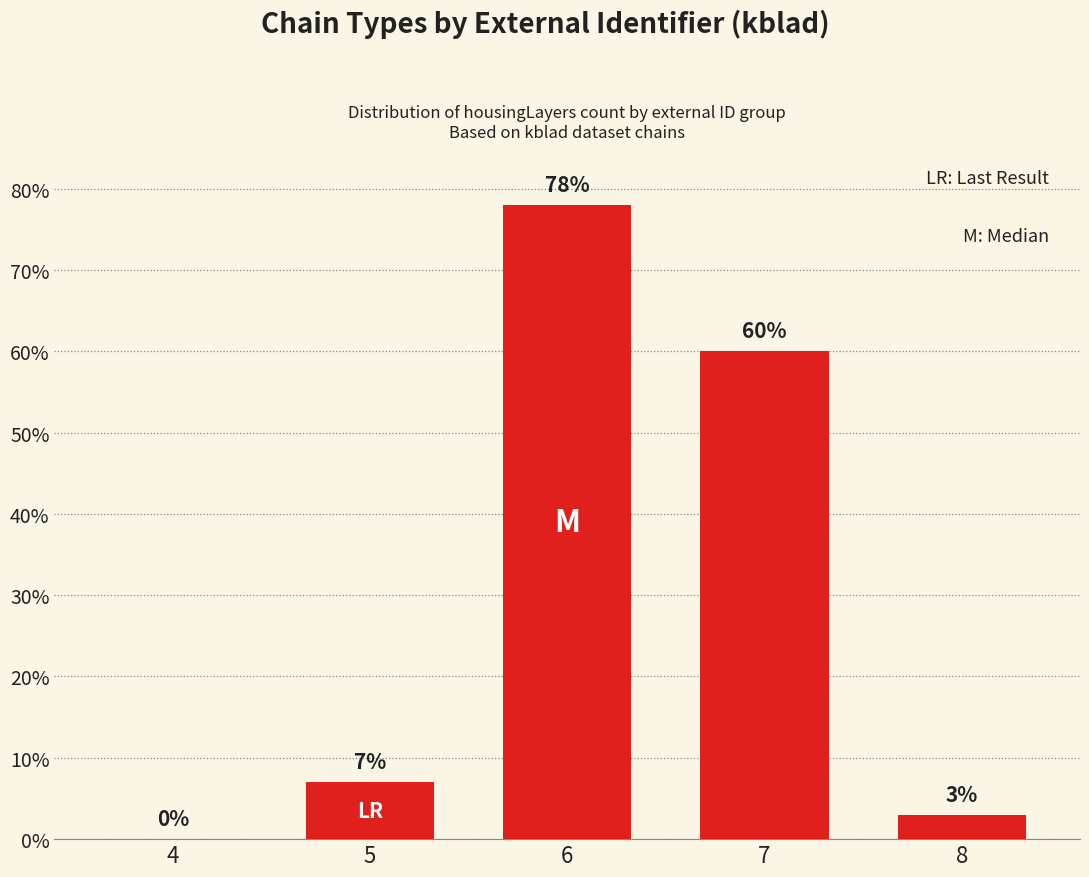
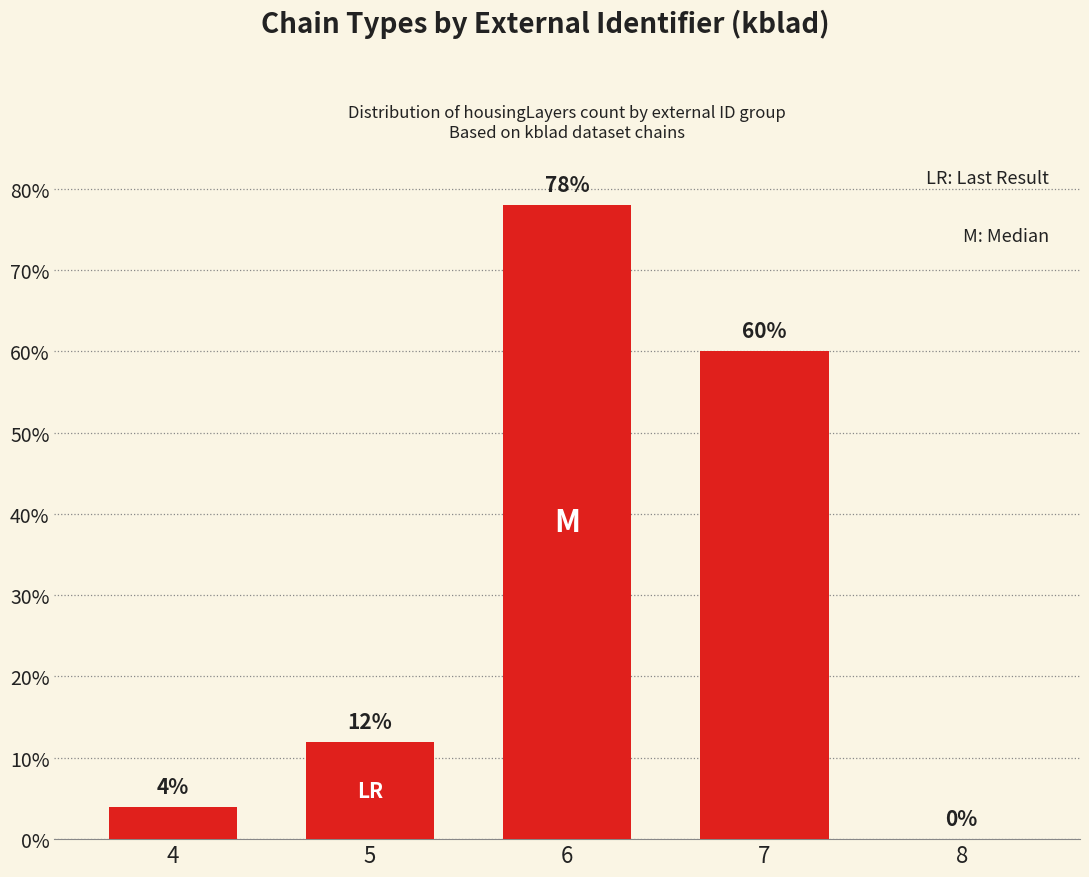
  {
-   "4": "0%",
-   "5": "7%",
+   "4": "4%",
+   "5": "12%",
    "6": "78%",
    "7": "60%",
-   "8": "3%"
+   "8": "0%"
  }
